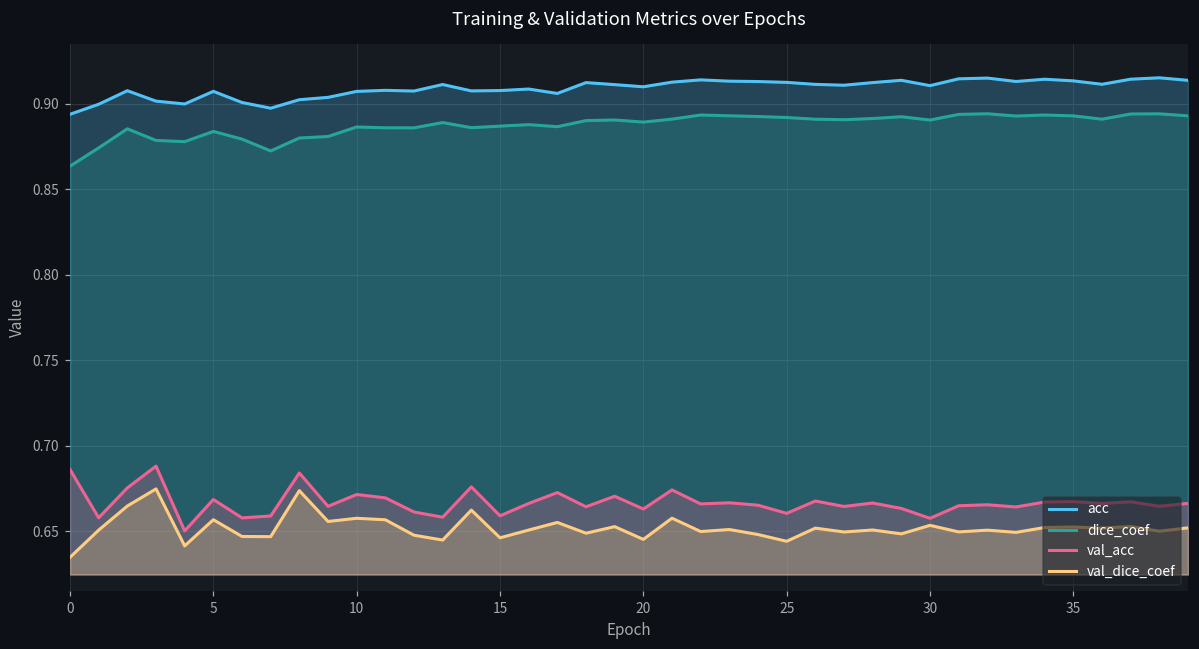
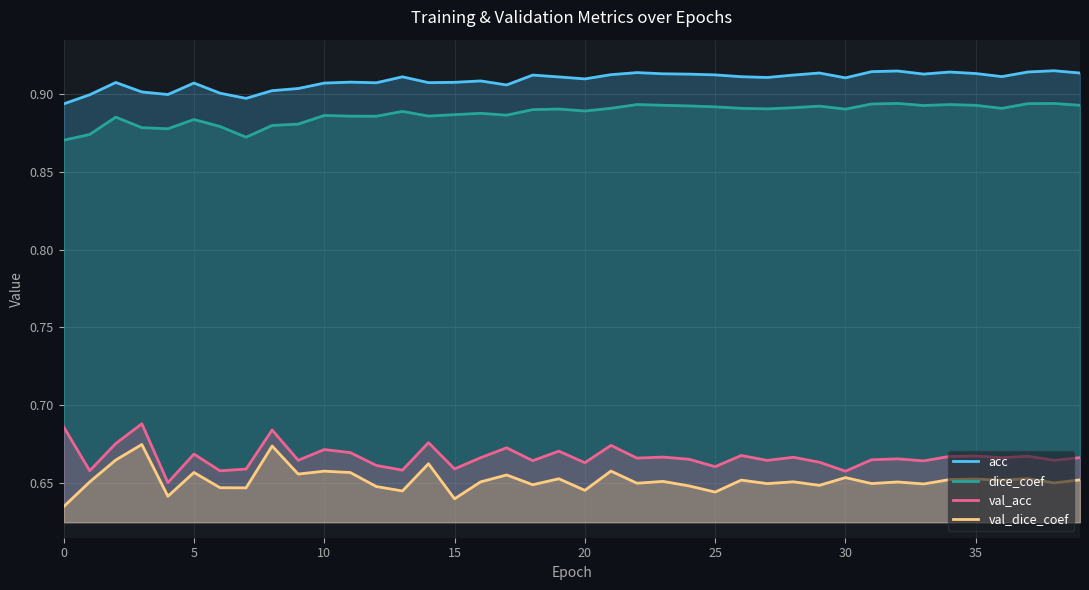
  {
    "acc": {
      "0": 0.894,
      "5": 0.907,
      "10": 0.907,
      "15": 0.908,
      "20": 0.910,
      "25": 0.913,
      "30": 0.911,
      "35": 0.913
    },
    "dice_coef": {
-     "0": 0.864,
+     "0": 0.871,
      "5": 0.884,
      "10": 0.886,
      "15": 0.887,
      "20": 0.889,
      "25": 0.892,
      "30": 0.891,
      "35": 0.893
    },
    "val_acc": {
      "0": 0.686,
      "5": 0.668,
      "10": 0.671,
      "15": 0.659,
      "20": 0.663,
      "25": 0.660,
      "30": 0.657
    },
    "val_dice_coef": {
      "0": 0.635,
      "5": 0.657,
      "10": 0.657,
-     "15": 0.646,
+     "15": 0.640,
      "20": 0.645,
      "25": 0.644,
      "30": 0.653
    }
  }
